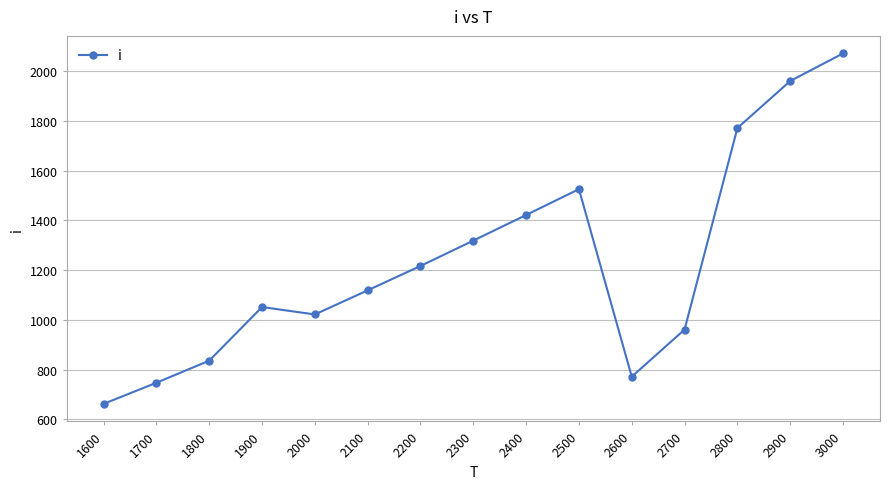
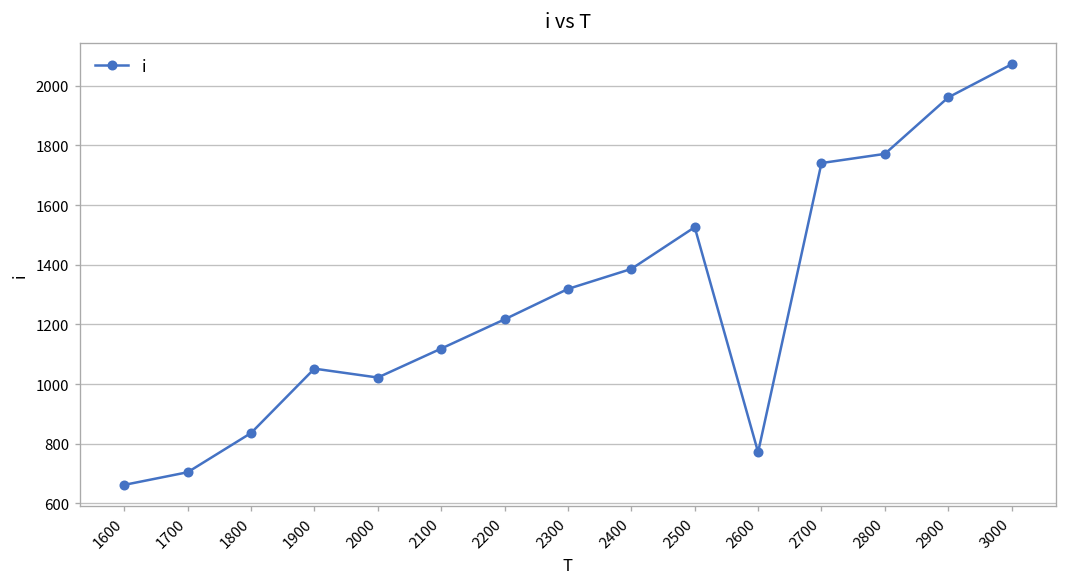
  {
    "1600": 660,
-   "1700": 750,
+   "1700": 700,
    "1800": 840,
    "1900": 1050,
    "2000": 1020,
    "2100": 1120,
    "2200": 1220,
    "2300": 1320,
-   "2400": 1420,
+   "2400": 1390,
    "2500": 1530,
    "2600": 770,
-   "2700": 960,
+   "2700": 1740,
    "2800": 1770,
    "2900": 1960,
    "3000": 2070
  }
